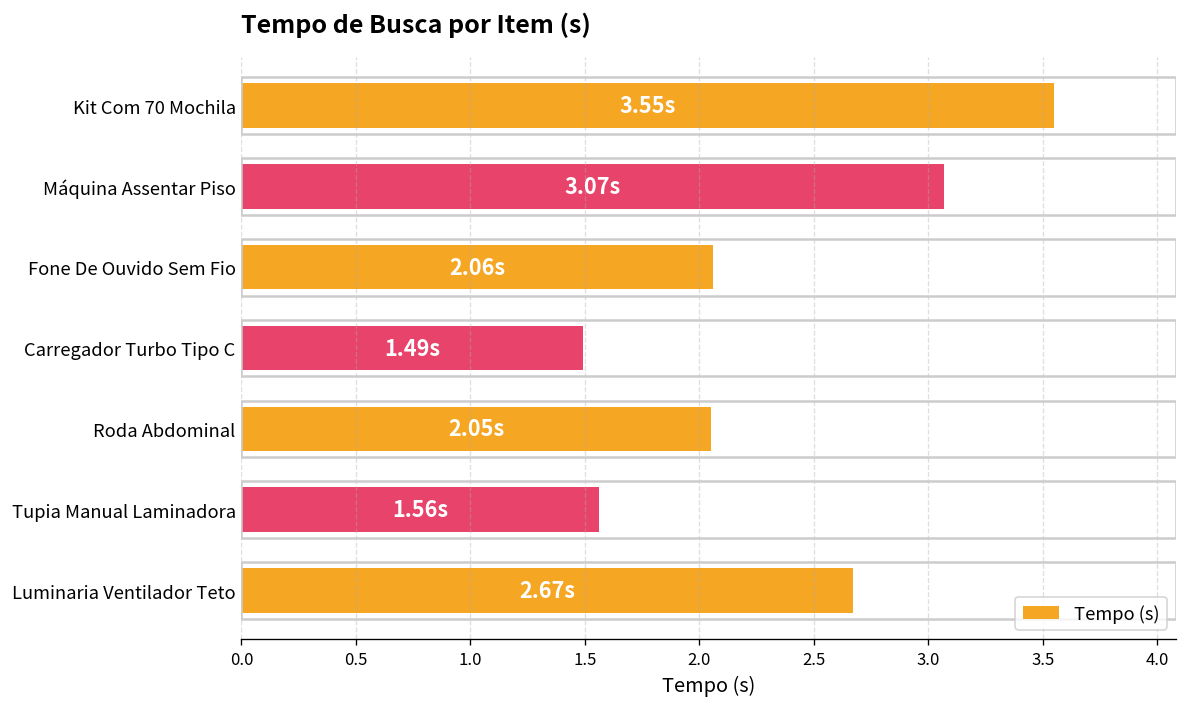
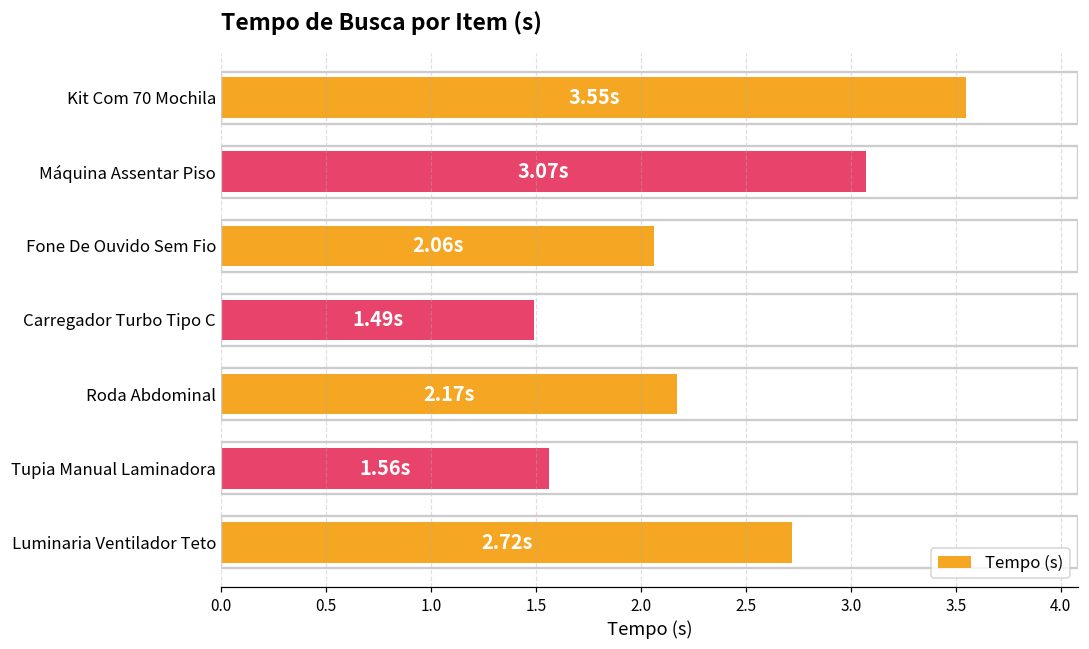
  {
    "Kit Com 70 Mochila": "3.55s",
    "Máquina Assentar Piso": "3.07s",
    "Fone De Ouvido Sem Fio": "2.06s",
    "Carregador Turbo Tipo C": "1.49s",
-   "Roda Abdominal": "2.05s",
+   "Roda Abdominal": "2.17s",
    "Tupia Manual Laminadora": "1.56s",
-   "Luminaria Ventilador Teto": "2.67s"
+   "Luminaria Ventilador Teto": "2.72s"
  }
